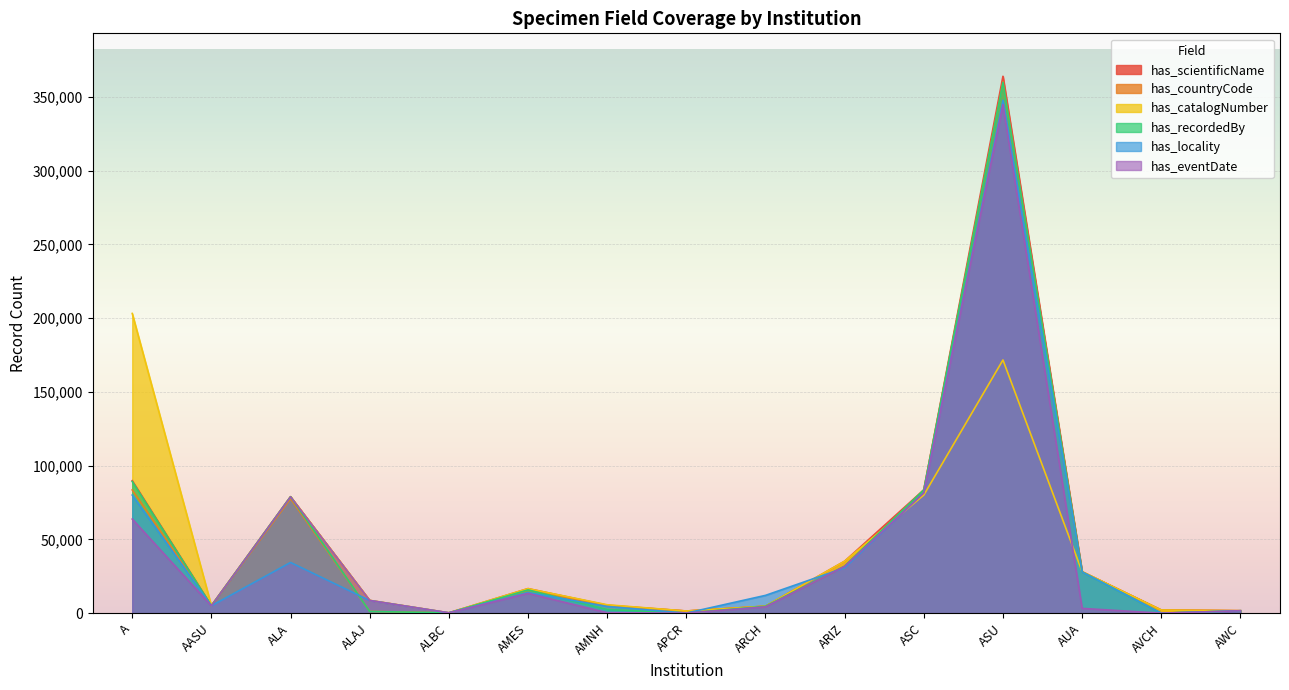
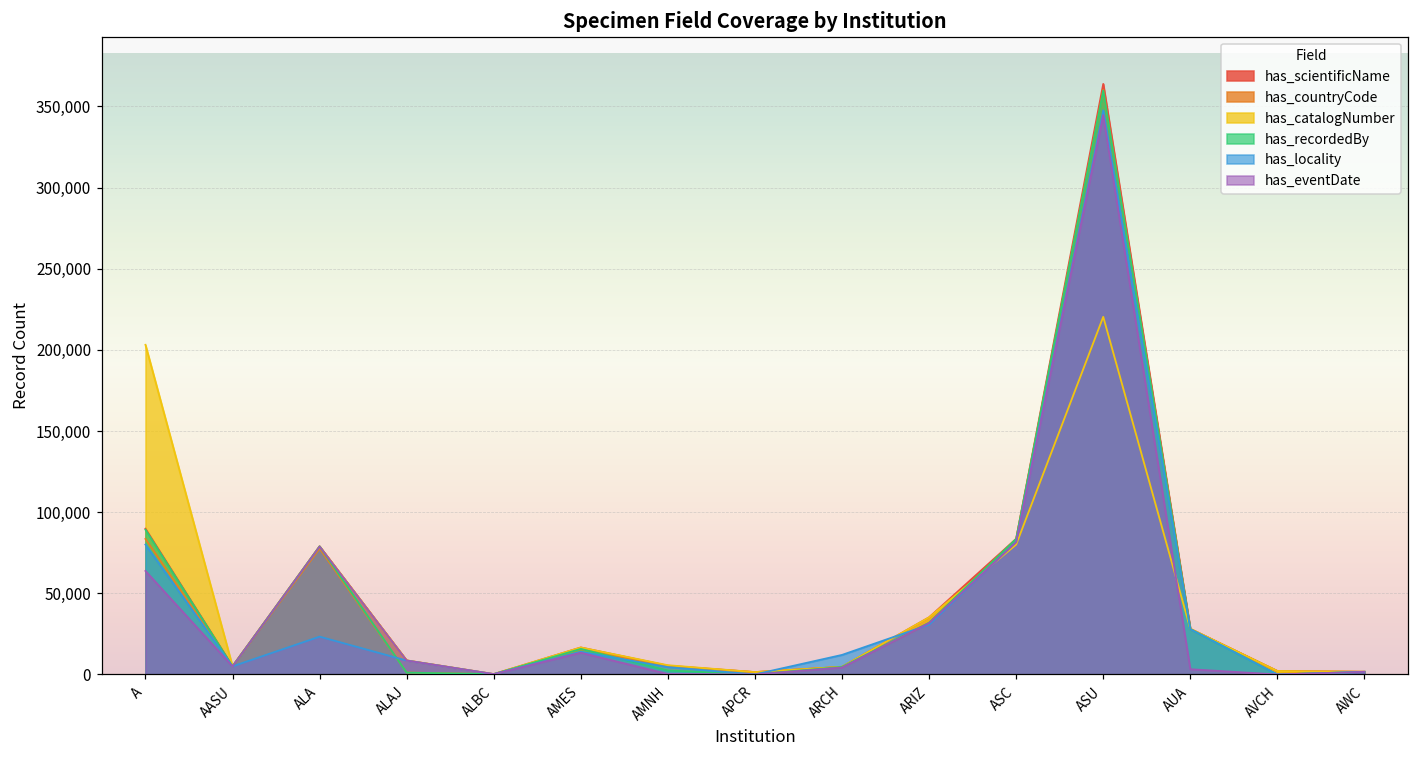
  {
    "has_catalogNumber": {
      "A": "203,000",
-     "ASU": "172,000"
+     "ASU": "220,000"
    },
    "has_recordedBy": {
      "AMNH": "2,000"
    },
    "has_locality": {
      "A": "80,000",
-     "ALA": "34,000",
+     "ALA": "23,000",
      "ARCH": "12,000",
      "ASU": "348,000"
    },
    "has_eventDate": {
      "A": "64,000",
      "AMNH": "0",
      "ASU": "345,000",
      "AUA": "3,000"
    }
  }
